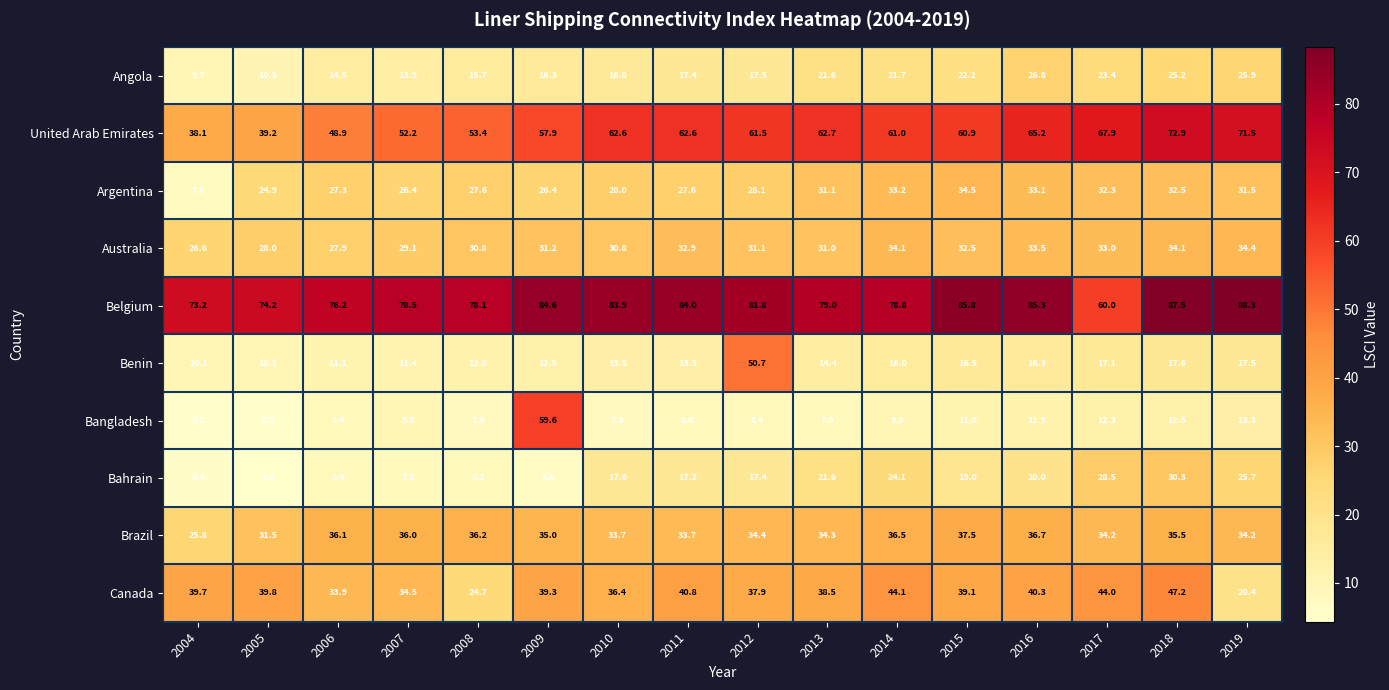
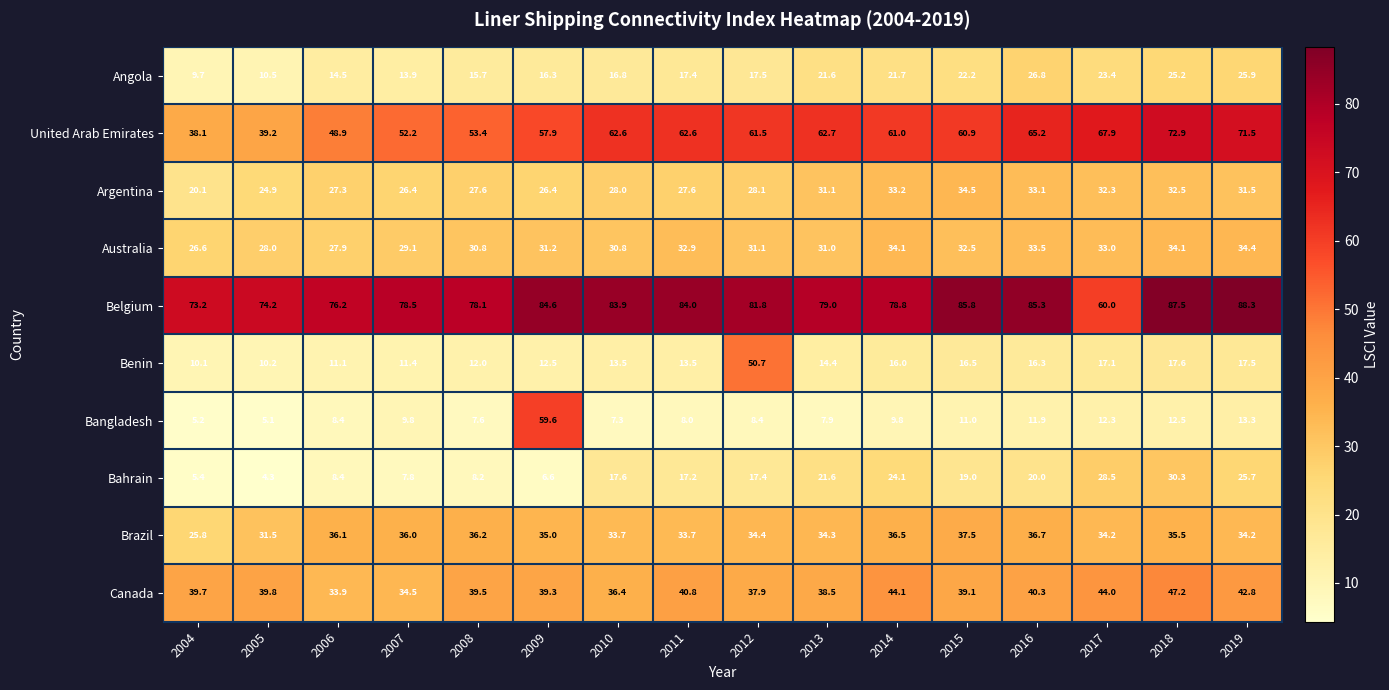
  {
    "Angola": {
      "2004": 9.7,
      "2005": 10.5,
      "2006": 14.5,
      "2007": 13.9,
      "2008": 15.7,
      "2009": 16.3,
      "2010": 16.8,
      "2011": 17.4,
      "2012": 17.5,
      "2013": 21.6,
      "2014": 21.7,
      "2015": 22.2,
      "2016": 26.8,
      "2017": 23.4,
      "2018": 25.2,
      "2019": 25.9
    },
    "United Arab Emirates": {
      "2004": 38.1,
      "2005": 39.2,
      "2006": 48.9,
      "2007": 52.2,
      "2008": 53.4,
      "2009": 57.9,
      "2010": 62.6,
      "2011": 62.6,
      "2012": 61.5,
      "2013": 62.7,
      "2014": 61.0,
      "2015": 60.9,
      "2016": 65.2,
      "2017": 67.9,
      "2018": 72.9,
      "2019": 71.5
    },
    "Argentina": {
-     "2004": 7.0,
+     "2004": 20.1,
      "2005": 24.9,
      "2006": 27.3,
      "2007": 26.4,
      "2008": 27.6,
      "2009": 26.4,
      "2010": 28.0,
      "2011": 27.6,
      "2012": 28.1,
      "2013": 31.1,
      "2014": 33.2,
      "2015": 34.5,
      "2016": 33.1,
      "2017": 32.3,
      "2018": 32.5,
      "2019": 31.5
    },
    "Australia": {
      "2004": 26.6,
      "2005": 28.0,
      "2006": 27.9,
      "2007": 29.1,
      "2008": 30.8,
      "2009": 31.2,
      "2010": 30.8,
      "2011": 32.9,
      "2012": 31.1,
      "2013": 31.0,
      "2014": 34.1,
      "2015": 32.5,
      "2016": 33.5,
      "2017": 33.0,
      "2018": 34.1,
      "2019": 34.4
    },
    "Belgium": {
      "2004": 73.2,
      "2005": 74.2,
      "2006": 76.2,
      "2007": 78.5,
      "2008": 78.1,
      "2009": 84.6,
      "2010": 83.9,
      "2011": 84.0,
      "2012": 81.8,
      "2013": 79.0,
      "2014": 78.8,
      "2015": 85.8,
      "2016": 85.3,
      "2017": 60.0,
      "2018": 87.5,
      "2019": 88.3
    },
    "Benin": {
      "2004": 10.1,
      "2005": 10.2,
      "2006": 11.1,
      "2007": 11.4,
      "2008": 12.0,
      "2009": 12.5,
      "2010": 13.5,
      "2011": 13.5,
      "2012": 50.7,
      "2013": 14.4,
      "2014": 16.0,
      "2015": 16.5,
      "2016": 16.3,
      "2017": 17.1,
      "2018": 17.6,
      "2019": 17.5
    },
    "Bangladesh": {
      "2004": 5.2,
      "2005": 5.1,
      "2006": 8.4,
      "2007": 9.8,
      "2008": 7.6,
      "2009": 59.6,
      "2010": 7.3,
      "2011": 8.0,
      "2012": 8.4,
      "2013": 7.9,
      "2014": 9.8,
      "2015": 11.0,
      "2016": 11.9,
      "2017": 12.3,
      "2018": 12.5,
      "2019": 13.3
    },
    "Bahrain": {
      "2004": 5.4,
      "2005": 4.3,
      "2006": 8.4,
      "2007": 7.8,
      "2008": 8.2,
      "2009": 6.6,
      "2010": 17.6,
      "2011": 17.2,
      "2012": 17.4,
      "2013": 21.6,
      "2014": 24.1,
      "2015": 19.0,
      "2016": 20.0,
      "2017": 28.5,
      "2018": 30.3,
      "2019": 25.7
    },
    "Brazil": {
      "2004": 25.8,
      "2005": 31.5,
      "2006": 36.1,
      "2007": 36.0,
      "2008": 36.2,
      "2009": 35.0,
      "2010": 33.7,
      "2011": 33.7,
      "2012": 34.4,
      "2013": 34.3,
      "2014": 36.5,
      "2015": 37.5,
      "2016": 36.7,
      "2017": 34.2,
      "2018": 35.5,
      "2019": 34.2
    },
    "Canada": {
      "2004": 39.7,
      "2005": 39.8,
      "2006": 33.9,
      "2007": 34.5,
-     "2008": 24.7,
+     "2008": 39.5,
      "2009": 39.3,
      "2010": 36.4,
      "2011": 40.8,
      "2012": 37.9,
      "2013": 38.5,
      "2014": 44.1,
      "2015": 39.1,
      "2016": 40.3,
      "2017": 44.0,
      "2018": 47.2,
-     "2019": 20.4
+     "2019": 42.8
    }
  }
